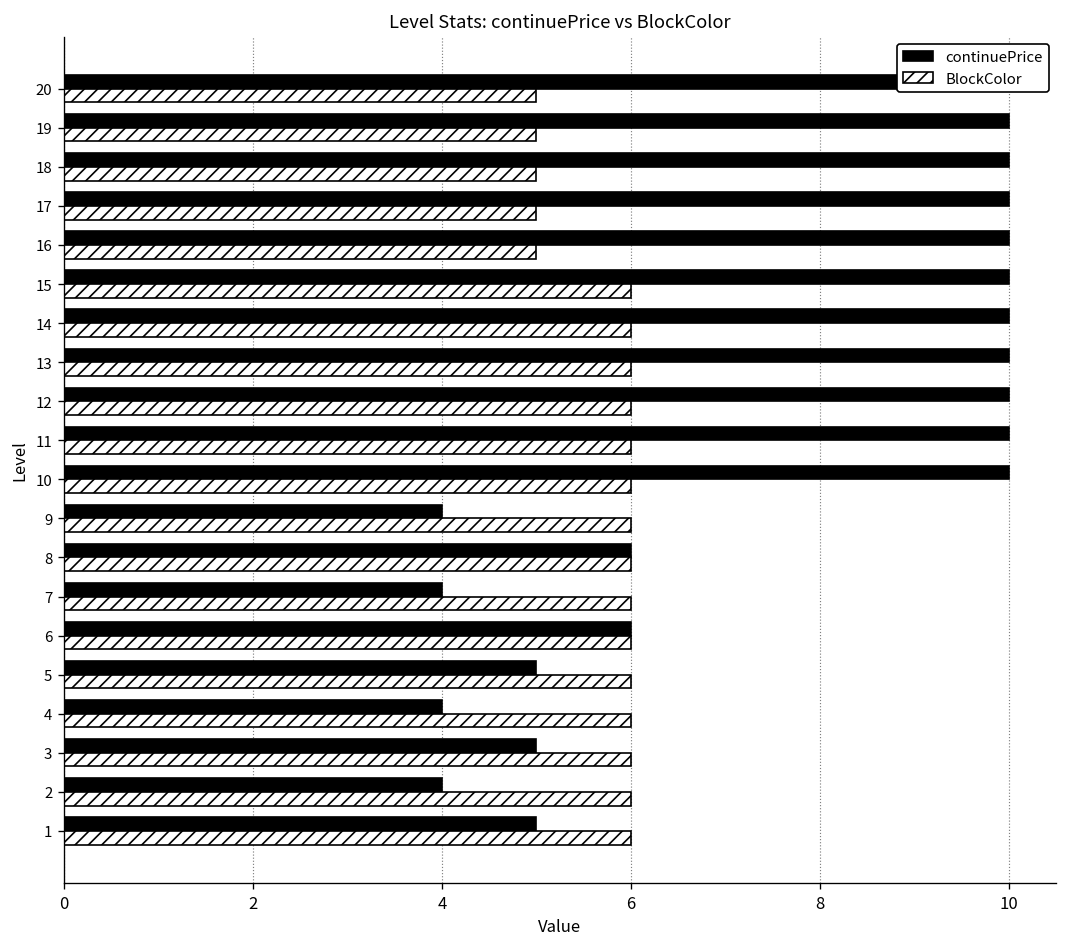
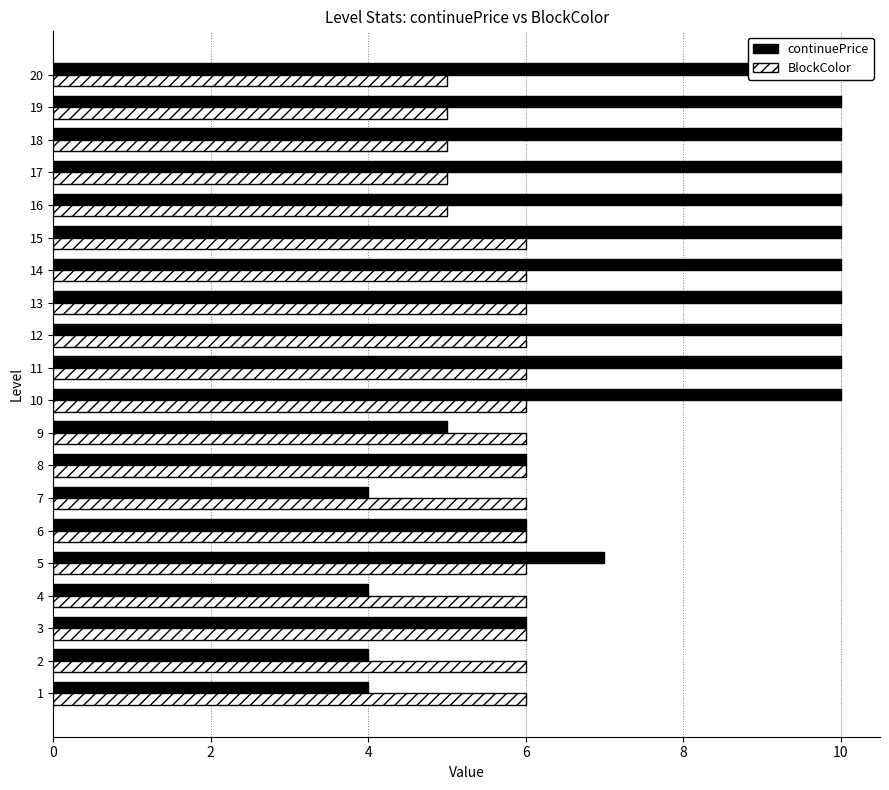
  {
    "continuePrice": {
      "19": 10,
      "18": 10,
      "17": 10,
      "16": 10,
      "15": 10,
      "14": 10,
      "13": 10,
      "12": 10,
      "11": 10,
      "10": 10,
-     "9": 4,
+     "9": 5,
      "8": 6,
      "7": 4,
      "6": 6,
-     "5": 5,
+     "5": 7,
      "4": 4,
-     "3": 5,
+     "3": 6,
      "2": 4,
-     "1": 5
+     "1": 4
    },
    "BlockColor": {
      "20": 5,
      "19": 5,
      "18": 5,
      "17": 5,
      "16": 5,
      "15": 6,
      "14": 6,
      "13": 6,
      "12": 6,
      "11": 6,
      "10": 6,
      "9": 6,
      "8": 6,
      "7": 6,
      "6": 6,
      "5": 6,
      "4": 6,
      "3": 6,
      "2": 6,
      "1": 6
    }
  }
